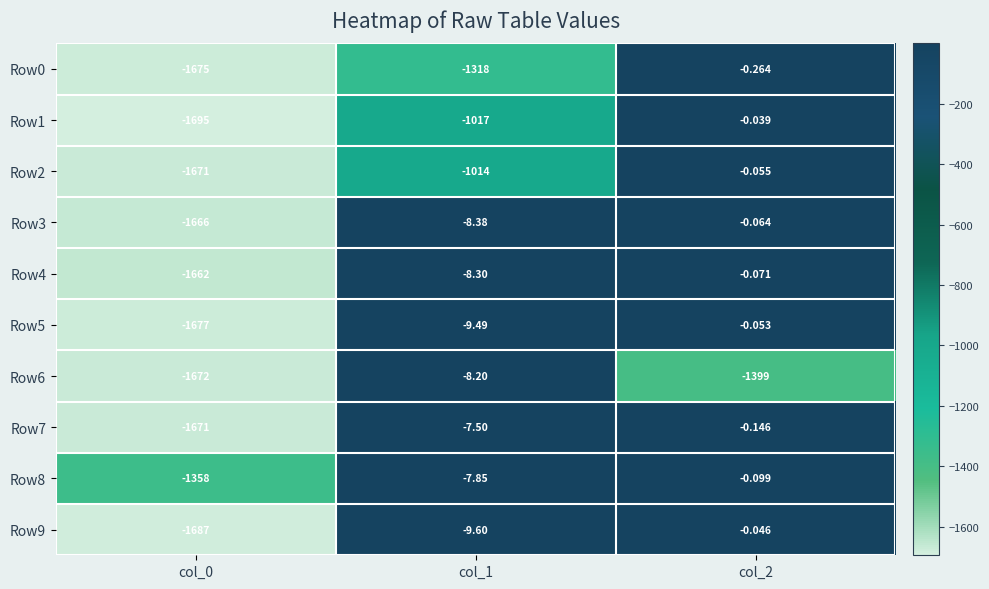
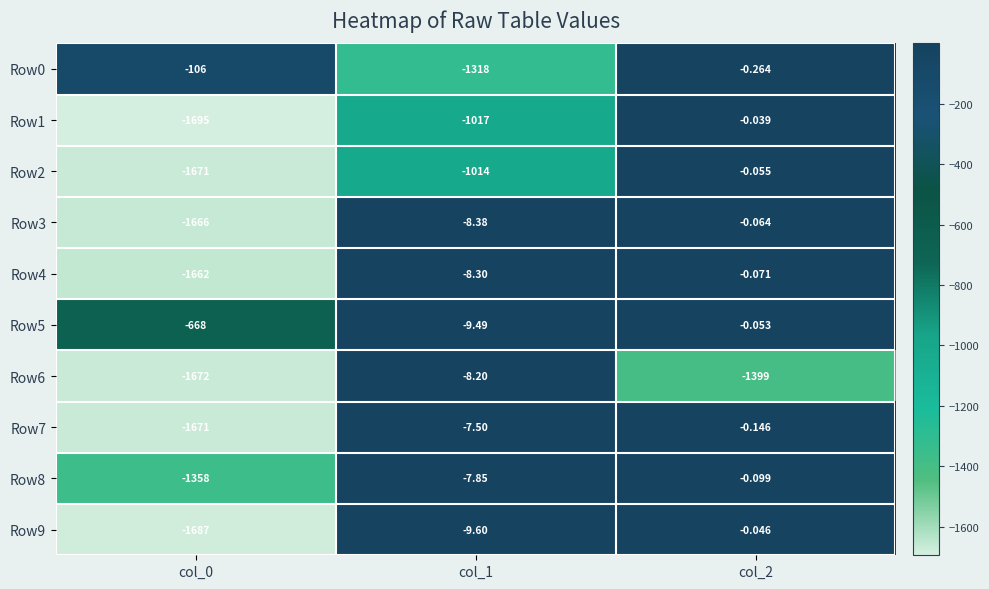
  {
    "Row0": {
-     "col_0": -1675,
+     "col_0": -106,
      "col_1": -1318,
      "col_2": -0.264
    },
    "Row1": {
      "col_1": -1017,
      "col_2": -0.039
    },
    "Row2": {
      "col_0": -1671,
      "col_1": -1014,
      "col_2": -0.055
    },
    "Row3": {
      "col_0": -1666,
      "col_1": -8.38,
      "col_2": -0.064
    },
    "Row4": {
      "col_0": -1662,
      "col_1": -8.30,
      "col_2": -0.071
    },
    "Row5": {
-     "col_0": -1677,
+     "col_0": -668,
      "col_1": -9.49,
      "col_2": -0.053
    },
    "Row6": {
      "col_0": -1672,
      "col_1": -8.20,
      "col_2": -1399
    },
    "Row7": {
      "col_0": -1671,
      "col_1": -7.50,
      "col_2": -0.146
    },
    "Row8": {
      "col_0": -1358,
      "col_1": -7.85,
      "col_2": -0.099
    },
    "Row9": {
      "col_1": -9.60,
      "col_2": -0.046
    }
  }
